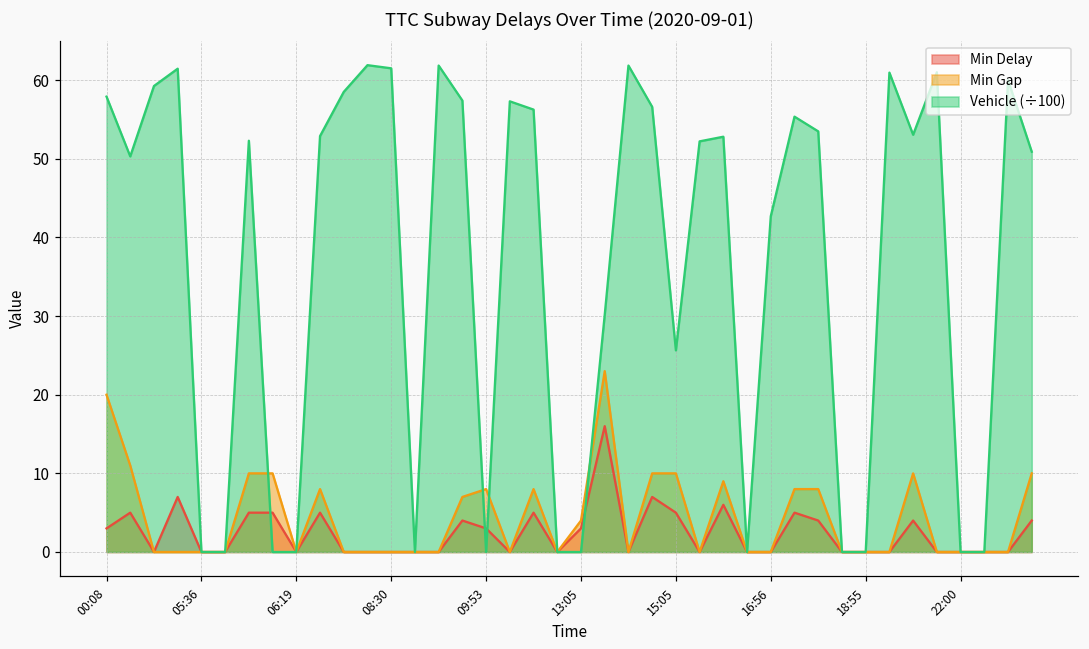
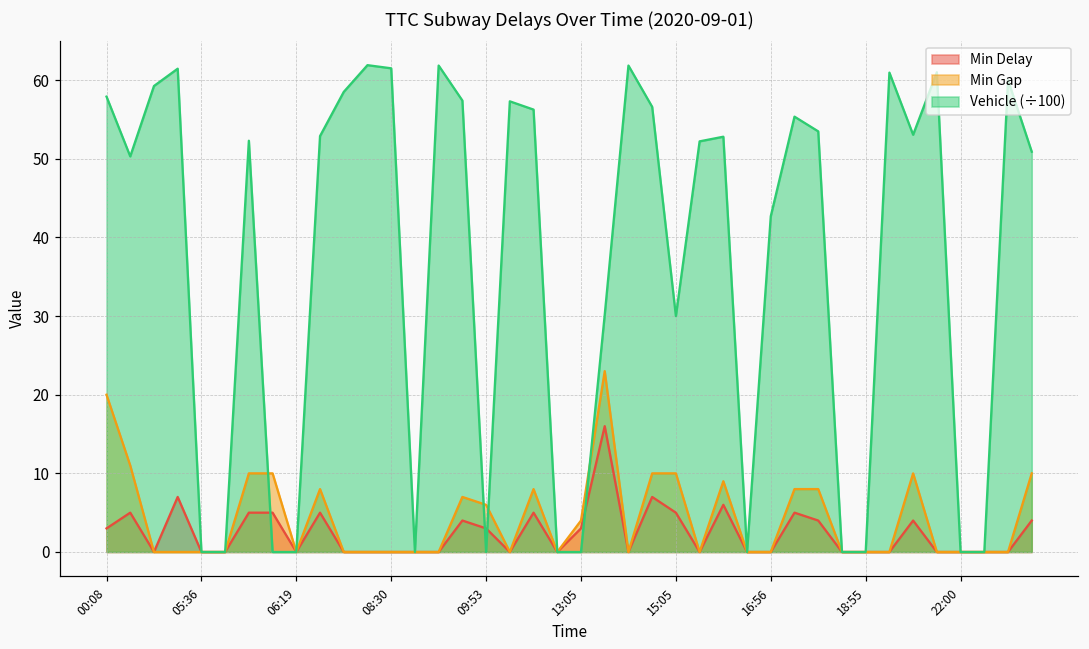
  {
    "Min Delay": {
      "00:08": 3,
      "09:53": 3,
      "13:05": 3,
      "15:05": 5
    },
    "Min Gap": {
      "00:08": 20,
-     "09:53": 8,
+     "09:53": 6,
      "13:05": 4,
      "15:05": 10
    },
    "Vehicle (÷100)": {
      "00:08": 58,
      "08:30": 62,
      "09:53": 0,
      "13:05": 0,
-     "15:05": 26,
+     "15:05": 30,
      "16:56": 43
    }
  }
